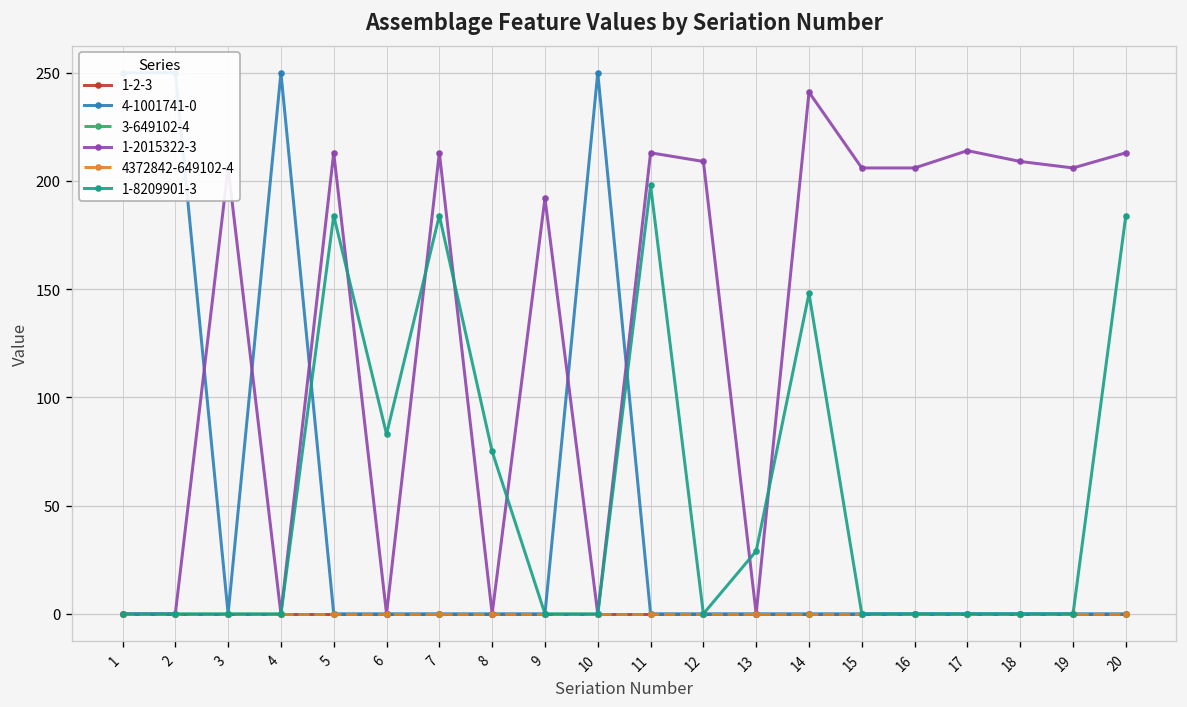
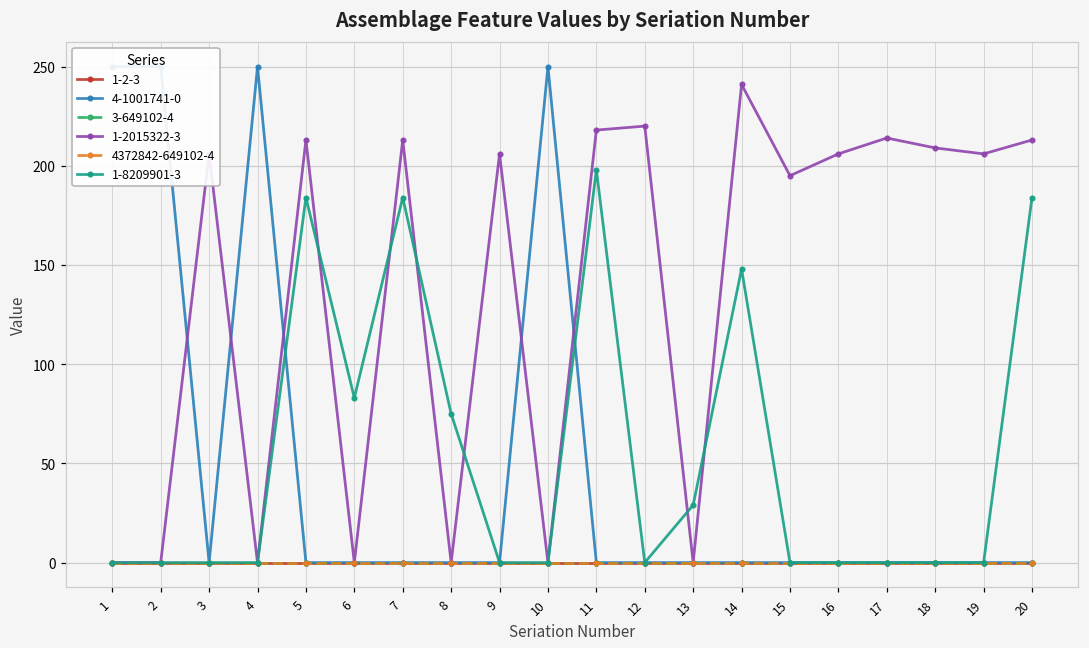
  {
    "4-1001741-0": {
      "4": 250,
      "10": 250
    },
    "1-2015322-3": {
      "5": 213,
      "7": 213,
-     "9": 192,
-     "11": 213,
-     "12": 209,
+     "9": 206,
+     "11": 218,
+     "12": 220,
      "14": 241,
-     "15": 206,
+     "15": 195,
      "16": 206,
      "17": 214,
      "18": 209,
      "19": 206,
      "20": 213
    },
    "1-8209901-3": {
      "5": 184,
      "6": 83,
      "7": 184,
      "8": 75,
      "11": 198,
      "13": 29,
      "14": 148,
      "20": 184
    }
  }
